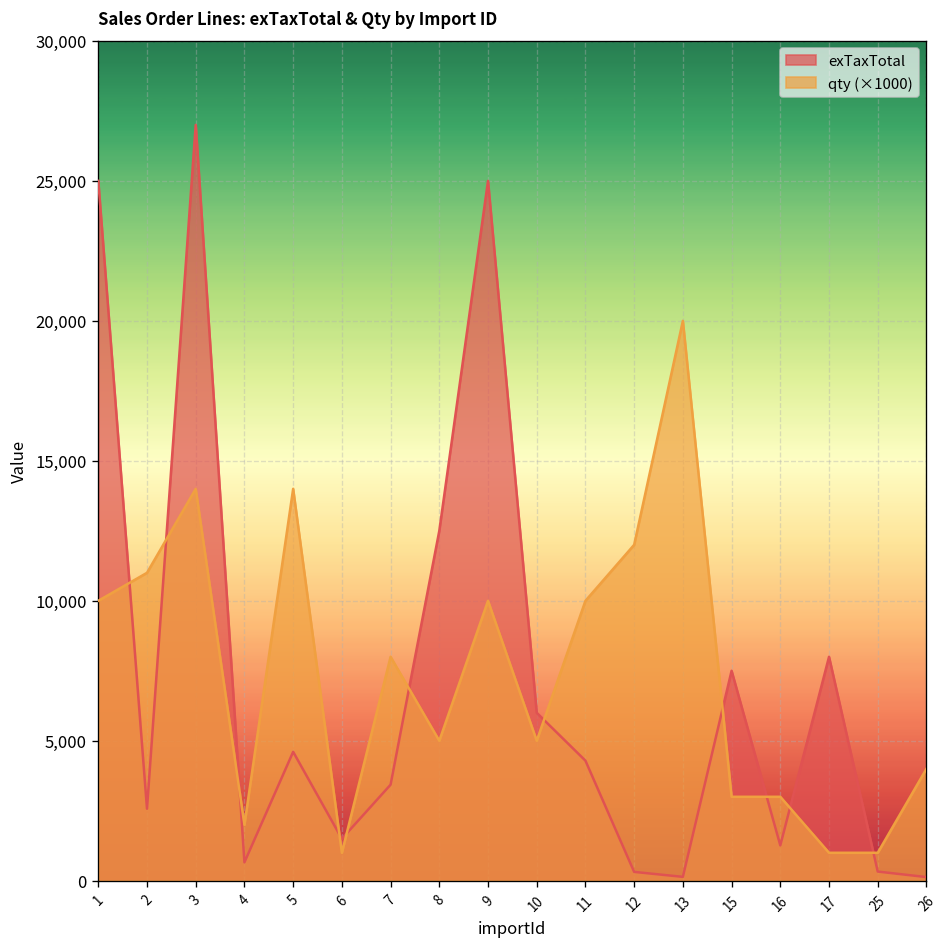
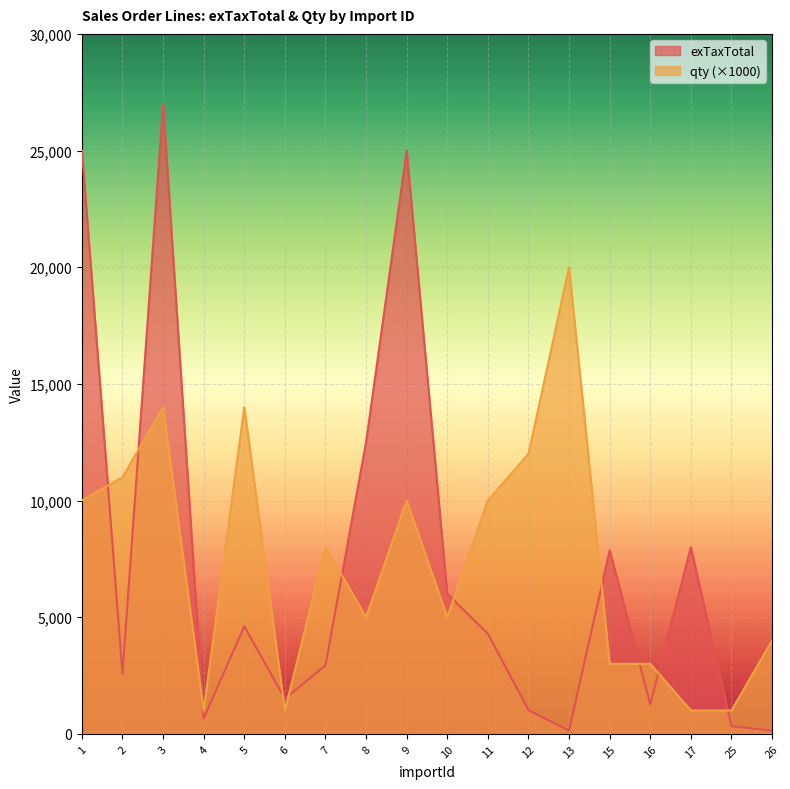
  {
    "exTaxTotal": {
      "1": "25,000",
      "2": "2,600",
      "3": "27,000",
      "4": "700",
      "5": "4,600",
      "6": "1,500",
-     "7": "3,400",
+     "7": "2,900",
      "8": "12,500",
      "9": "25,000",
      "10": "6,000",
      "11": "4,300",
-     "12": "300",
+     "12": "1,000",
      "13": "100",
-     "15": "7,500",
+     "15": "7,900",
      "16": "1,300",
      "17": "8,000",
      "25": "300",
      "26": "100"
    },
    "qty (×1000)": {
      "1": "10,000",
      "2": "11,000",
      "3": "14,000",
-     "4": "2,000",
+     "4": "1,000",
      "5": "14,000",
      "6": "1,000",
      "7": "8,000",
      "8": "5,000",
      "9": "10,000",
      "10": "5,000",
      "11": "10,000",
      "12": "12,000",
      "13": "20,000",
      "15": "3,000",
      "16": "3,000",
      "17": "1,000",
      "25": "1,000",
      "26": "4,000"
    }
  }
